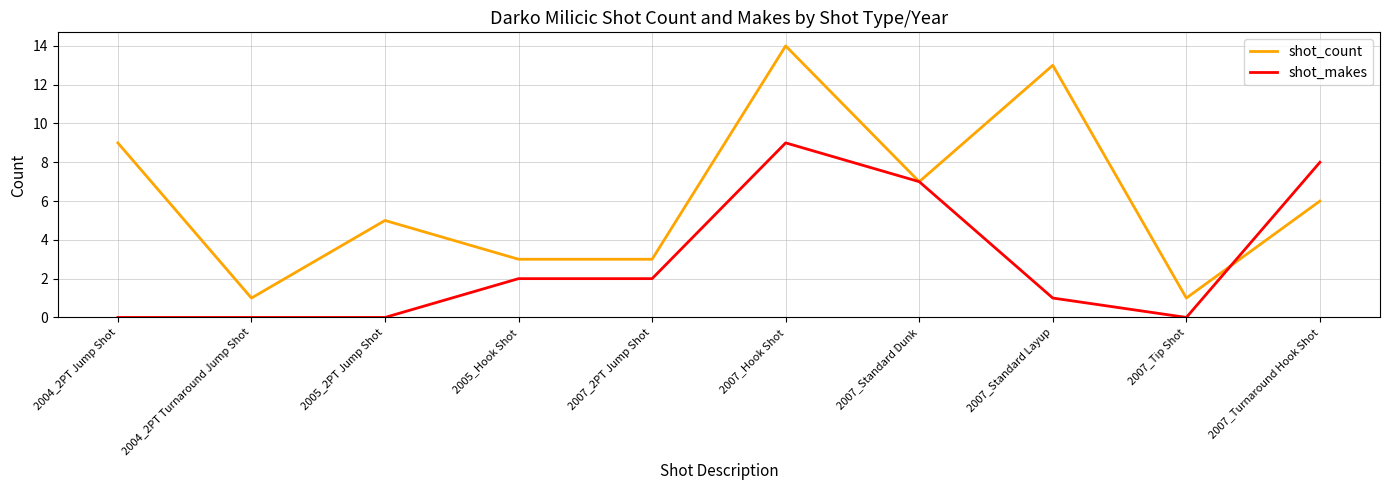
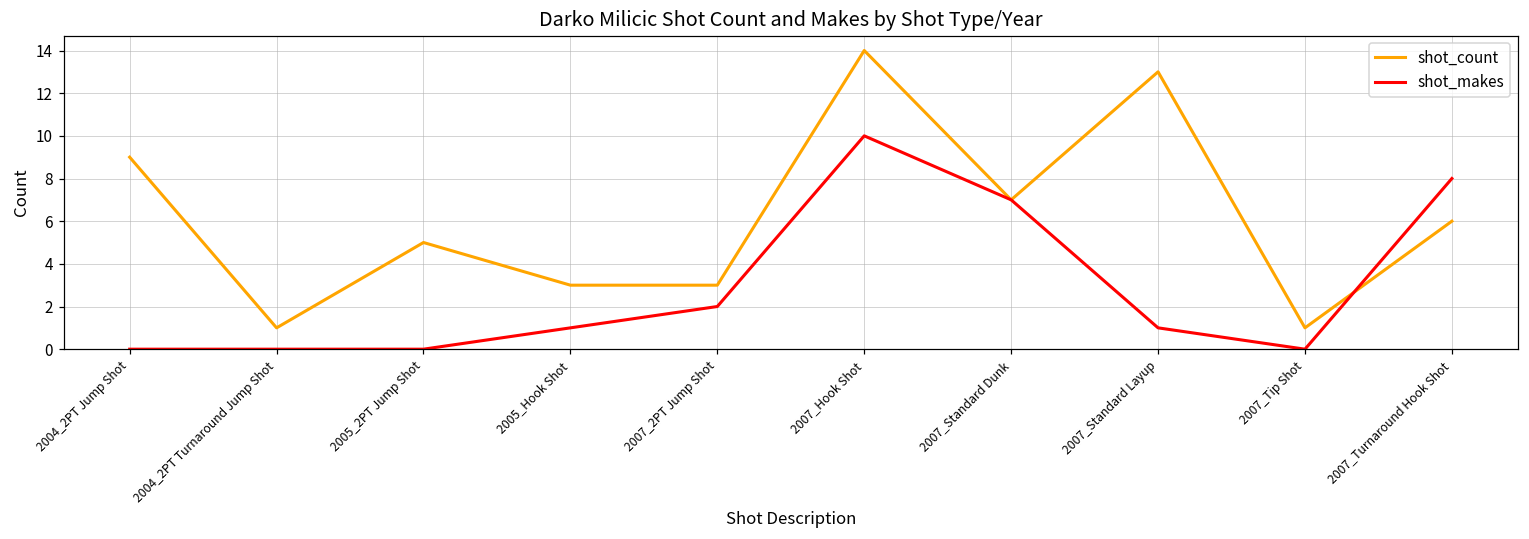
  {
    "shot_count": {
      "2004_2PT Jump Shot": 9,
      "2004_2PT Turnaround Jump Shot": 1,
      "2005_2PT Jump Shot": 5,
      "2005_Hook Shot": 3,
      "2007_2PT Jump Shot": 3,
      "2007_Hook Shot": 14,
      "2007_Standard Layup": 13,
      "2007_Tip Shot": 1,
      "2007_Turnaround Hook Shot": 6
    },
    "shot_makes": {
      "2004_2PT Jump Shot": 0,
      "2004_2PT Turnaround Jump Shot": 0,
      "2005_2PT Jump Shot": 0,
-     "2005_Hook Shot": 2,
+     "2005_Hook Shot": 1,
      "2007_2PT Jump Shot": 2,
-     "2007_Hook Shot": 9,
+     "2007_Hook Shot": 10,
      "2007_Standard Layup": 1,
      "2007_Tip Shot": 0,
      "2007_Turnaround Hook Shot": 8
    }
  }
